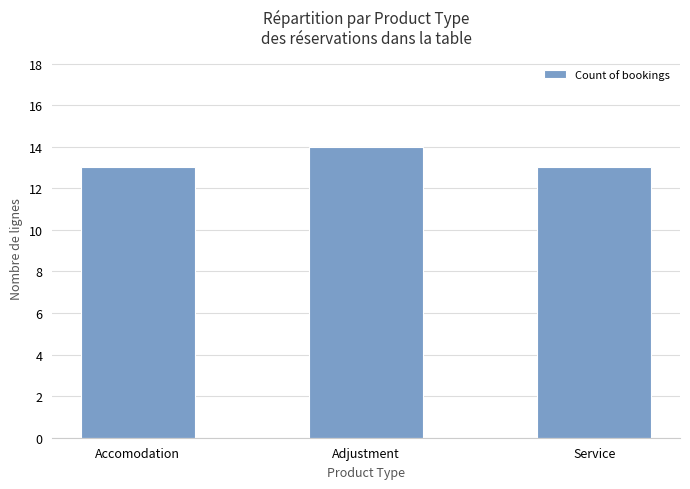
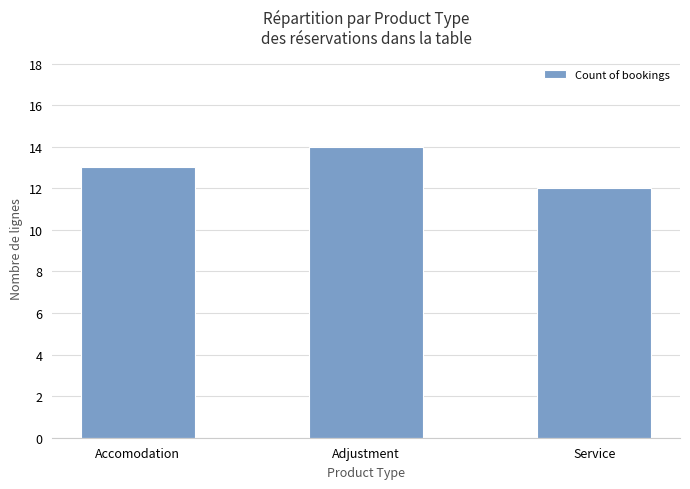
  {
    "Accomodation": 13,
    "Adjustment": 14,
-   "Service": 13
+   "Service": 12
  }
